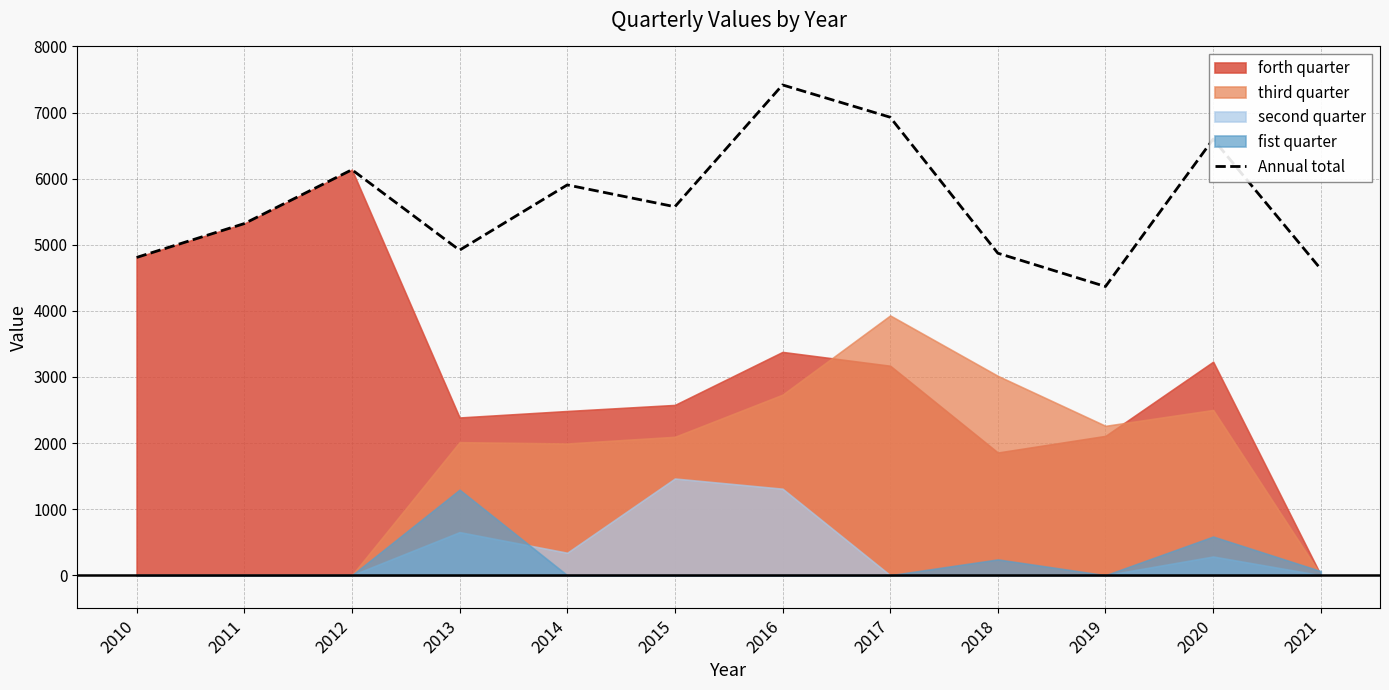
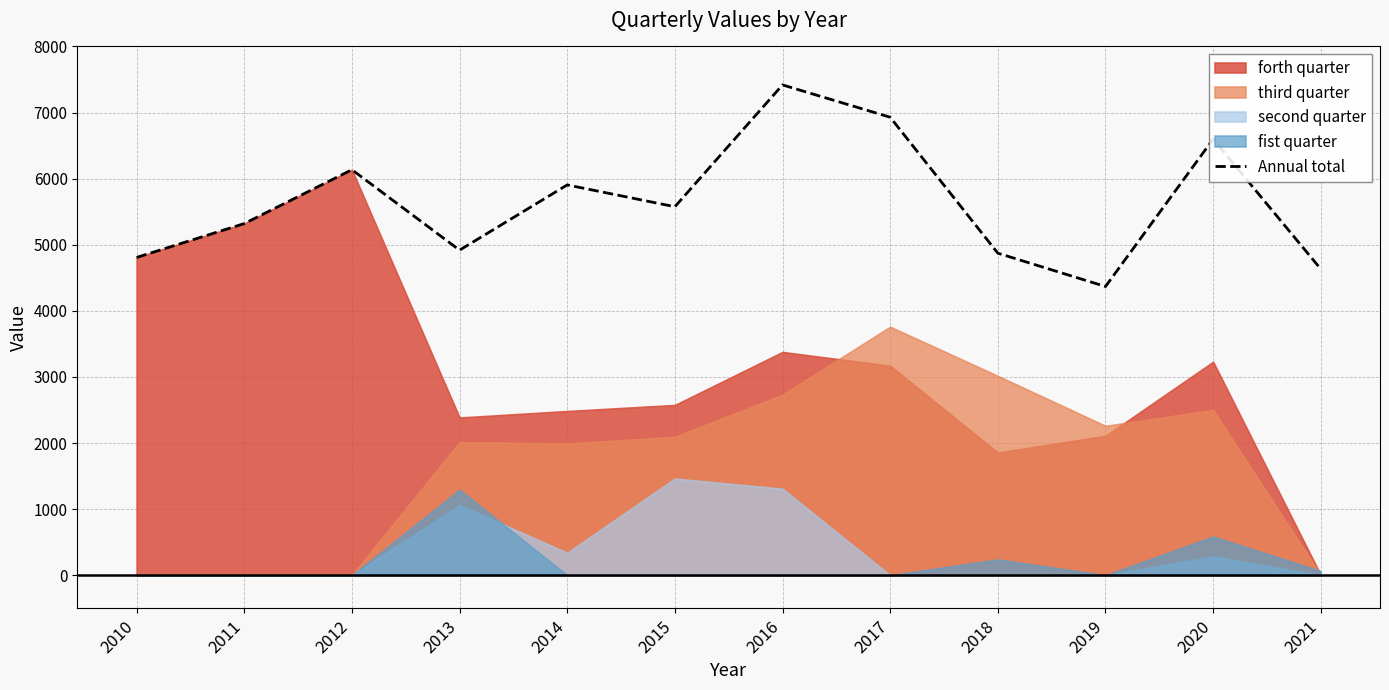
  {
    "Annual total": {
      "2013": 4900,
      "2014": 5900,
      "2015": 5600,
      "2016": 7400,
      "2017": 6900,
      "2018": 4900,
      "2019": 4400,
      "2021": 4600
    },
    "forth quarter": {
      "2013": 2400,
      "2014": 2500,
      "2015": 2600,
      "2016": 3400,
      "2017": 3200,
      "2018": 1900,
      "2019": 2100,
      "2020": 3200
    },
    "third quarter": {
      "2013": 2000,
      "2014": 2000,
      "2015": 2100,
      "2016": 2700,
-     "2017": 3900,
+     "2017": 3800,
      "2018": 3000,
      "2019": 2300,
      "2020": 2500
    },
    "second quarter": {
-     "2013": 700,
+     "2013": 1100,
      "2014": 300,
      "2015": 1500,
      "2016": 1300,
      "2018": 0,
      "2020": 300
    },
    "fist quarter": {
      "2013": 1300,
      "2014": 0,
      "2015": 0,
      "2016": 0,
      "2018": 200,
      "2020": 600,
      "2021": 100
    }
  }
